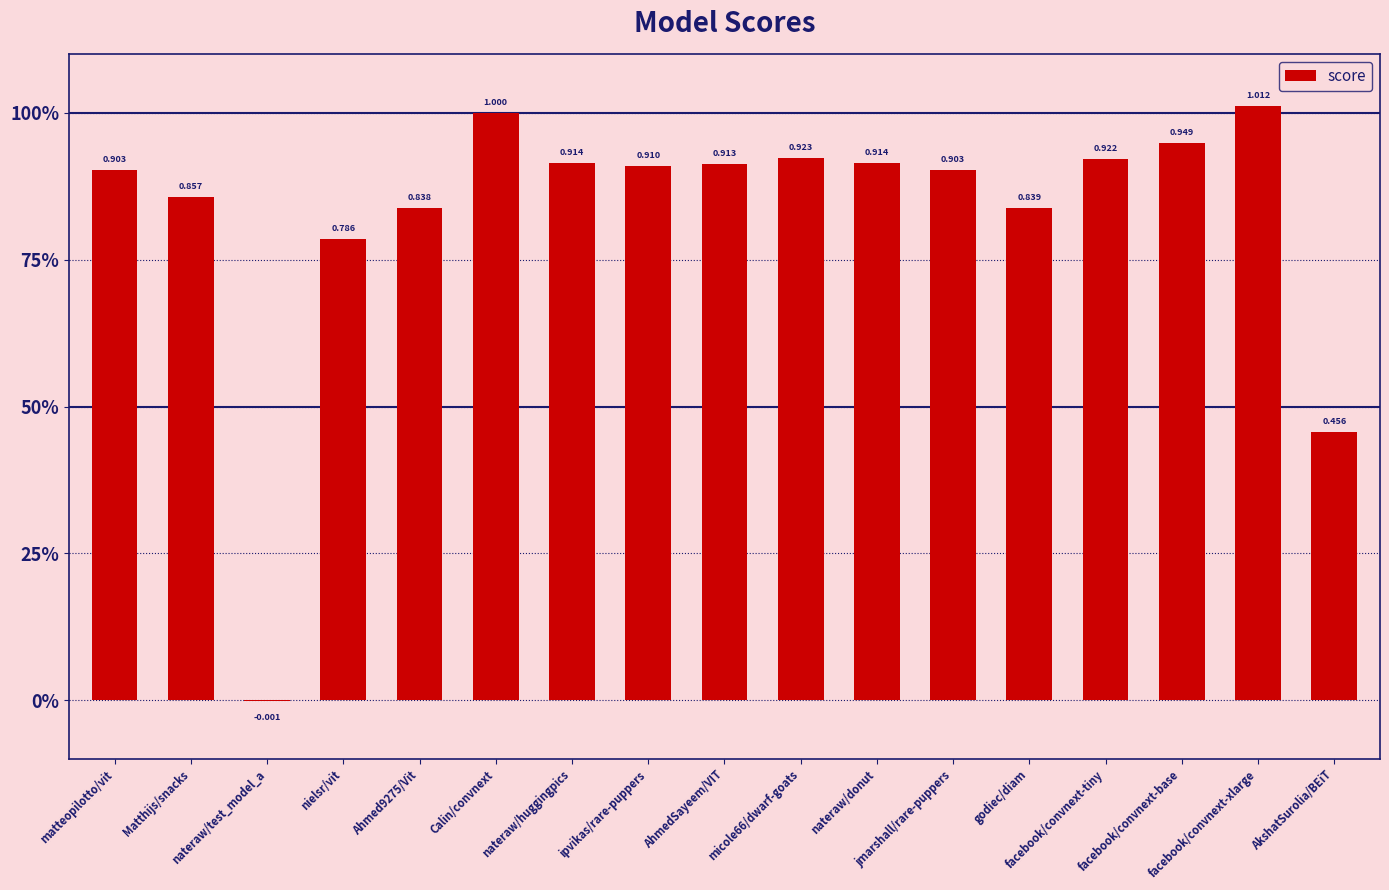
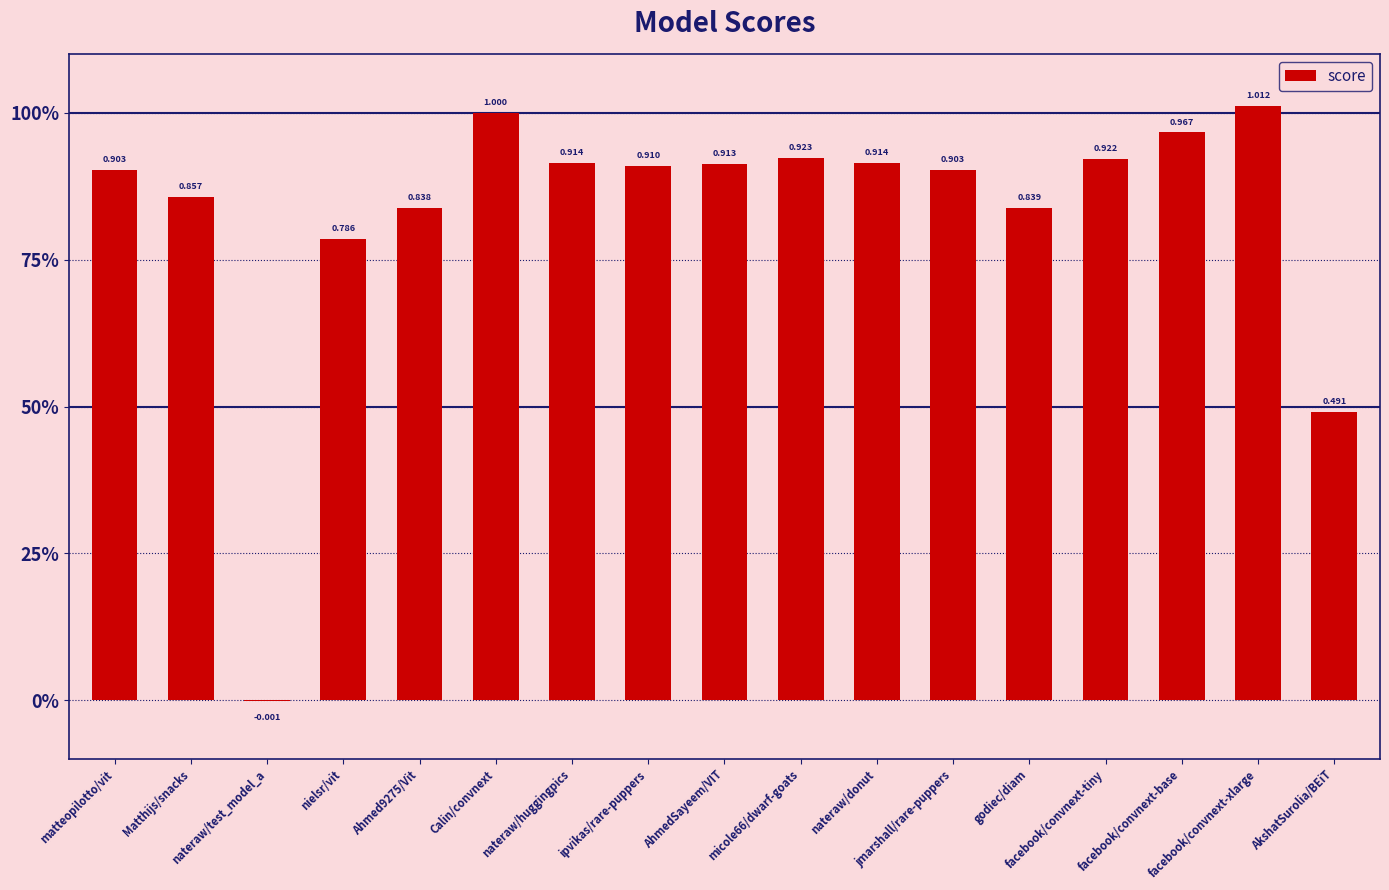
  {
    "matteopilotto/vit": 0.903,
    "Matthijs/snacks": 0.857,
    "nateraw/test_model_a": -0.001,
    "nielsr/vit": 0.786,
    "Ahmed9275/Vit": 0.838,
    "Calin/convnext": 1.000,
    "nateraw/huggingpics": 0.914,
    "ipvikas/rare-puppers": 0.910,
    "AhmedSayeem/VIT": 0.913,
    "micole66/dwarf-goats": 0.923,
    "nateraw/donut": 0.914,
    "jmarshall/rare-puppers": 0.903,
    "godiec/diam": 0.839,
    "facebook/convnext-tiny": 0.922,
-   "facebook/convnext-base": 0.949,
+   "facebook/convnext-base": 0.967,
    "facebook/convnext-xlarge": 1.012,
-   "AkshatSurolia/BEiT": 0.456
+   "AkshatSurolia/BEiT": 0.491
  }
